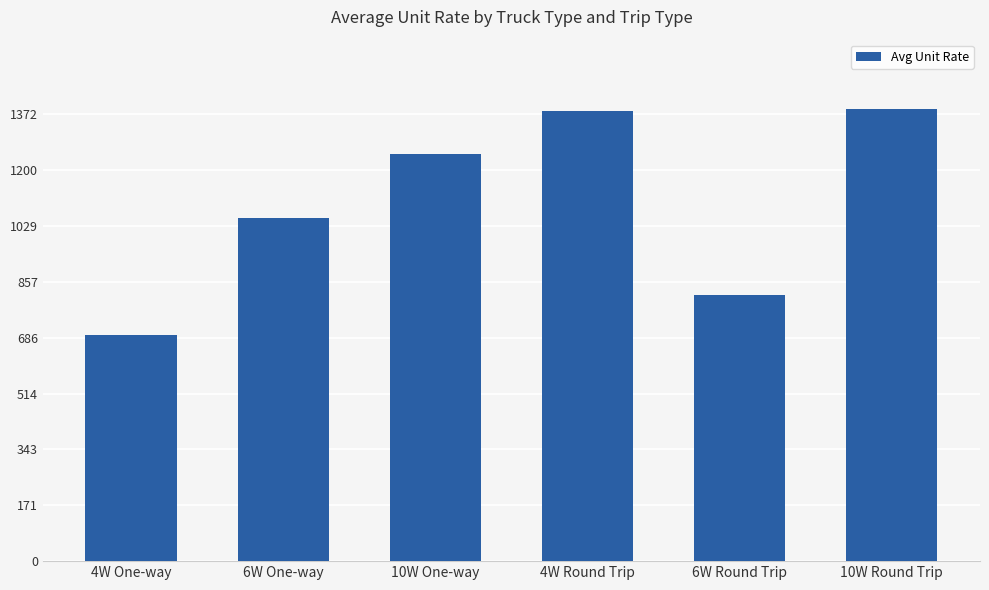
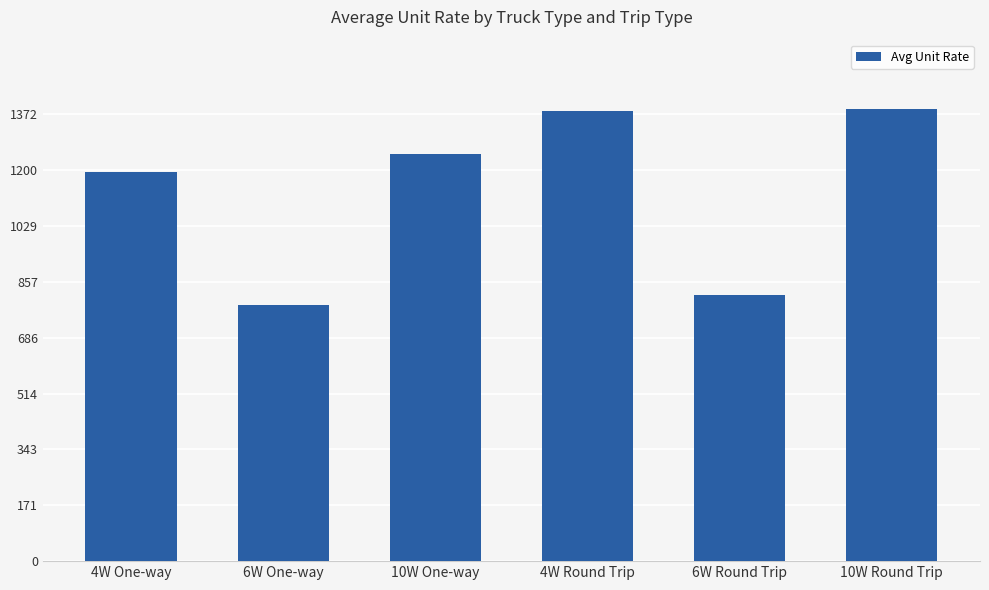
  {
-   "4W One-way": 690,
-   "6W One-way": 1050,
+   "4W One-way": 1190,
+   "6W One-way": 790,
    "10W One-way": 1250,
    "4W Round Trip": 1380,
    "6W Round Trip": 820,
    "10W Round Trip": 1390
  }
